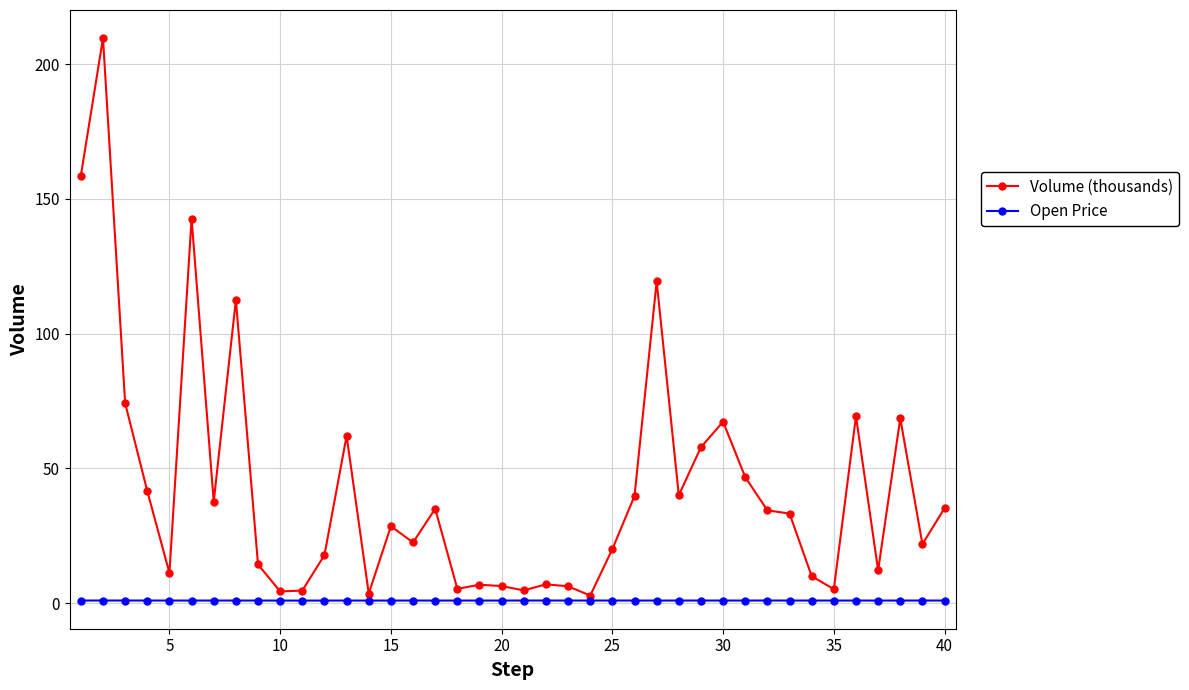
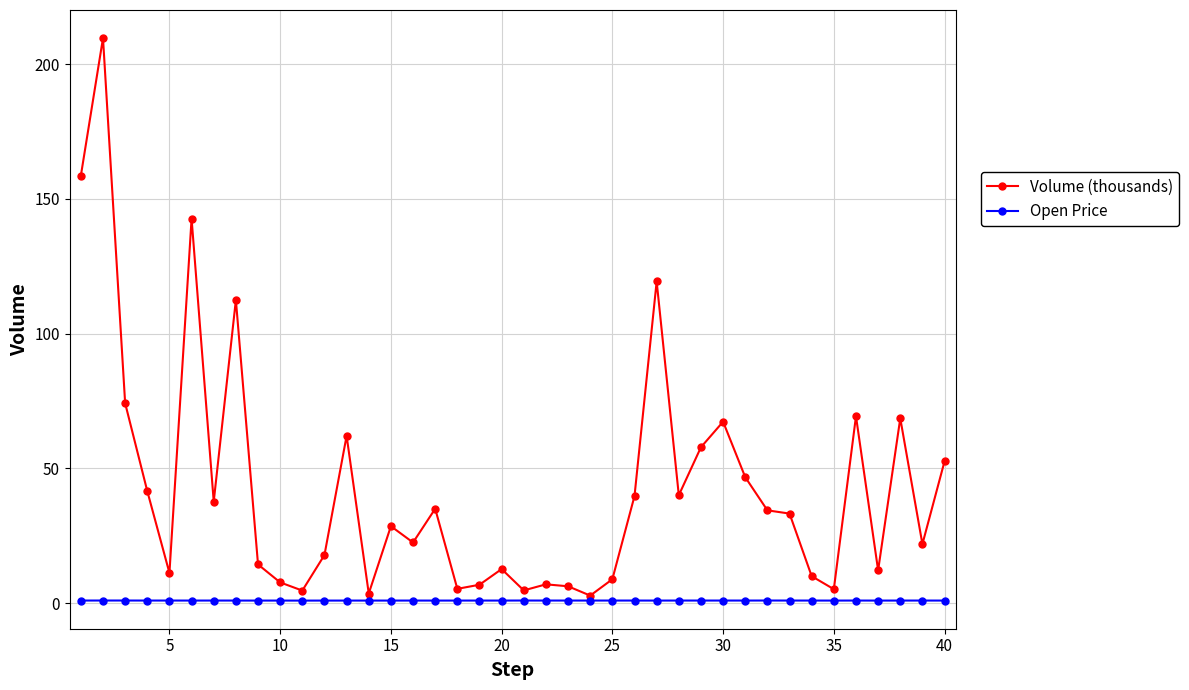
  {
    "Volume (thousands)": {
      "5": 11,
-     "10": 4,
+     "10": 8,
      "15": 29,
-     "20": 6,
-     "25": 20,
+     "20": 13,
+     "25": 9,
      "30": 67,
      "35": 5,
-     "40": 35
+     "40": 53
    },
    "Open Price": {
      "5": 1,
      "10": 1,
      "15": 1,
      "20": 1,
      "25": 1,
      "30": 1,
      "35": 1,
      "40": 1
    }
  }
